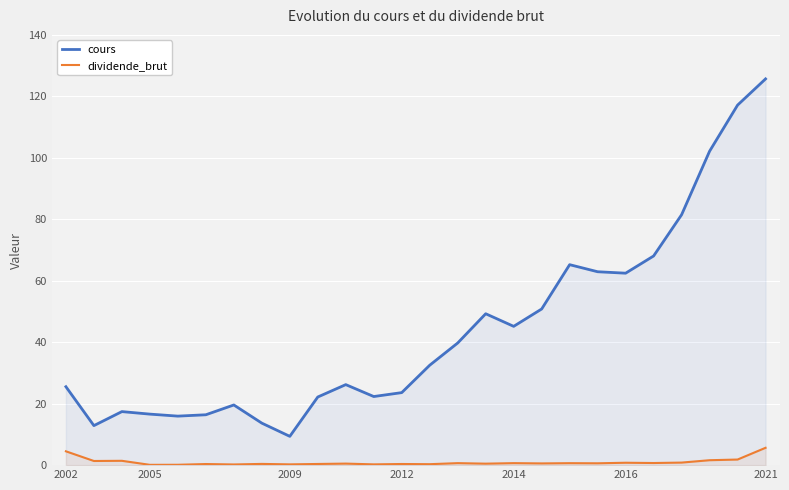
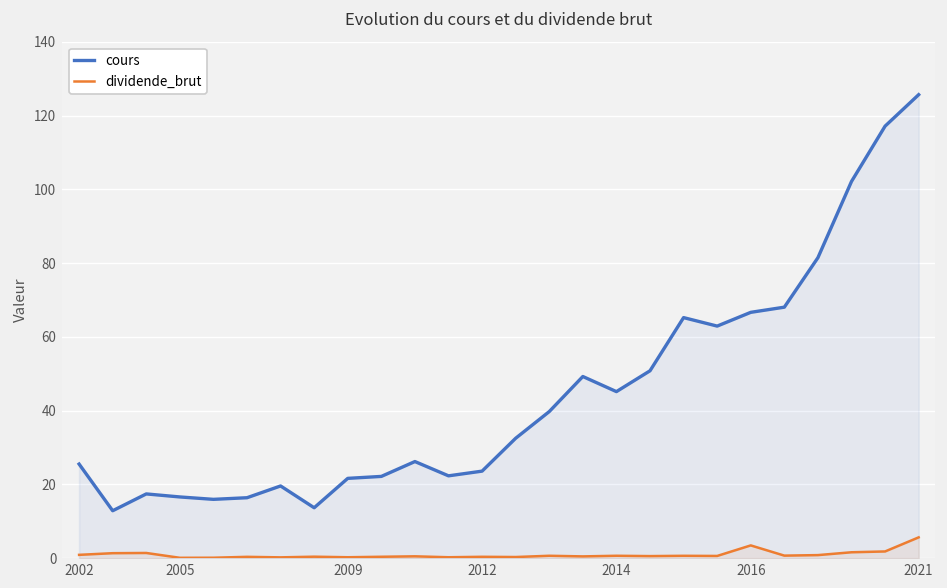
  {
    "cours": {
      "2002": 26,
      "2005": 17,
-     "2009": 9,
+     "2009": 22,
      "2012": 24,
      "2014": 45,
-     "2016": 62,
+     "2016": 67,
      "2021": 126
    },
    "dividende_brut": {
-     "2002": 5,
+     "2002": 1,
      "2005": 0,
      "2009": 0,
      "2012": 0,
      "2014": 1,
-     "2016": 1,
+     "2016": 3,
      "2021": 6
    }
  }
